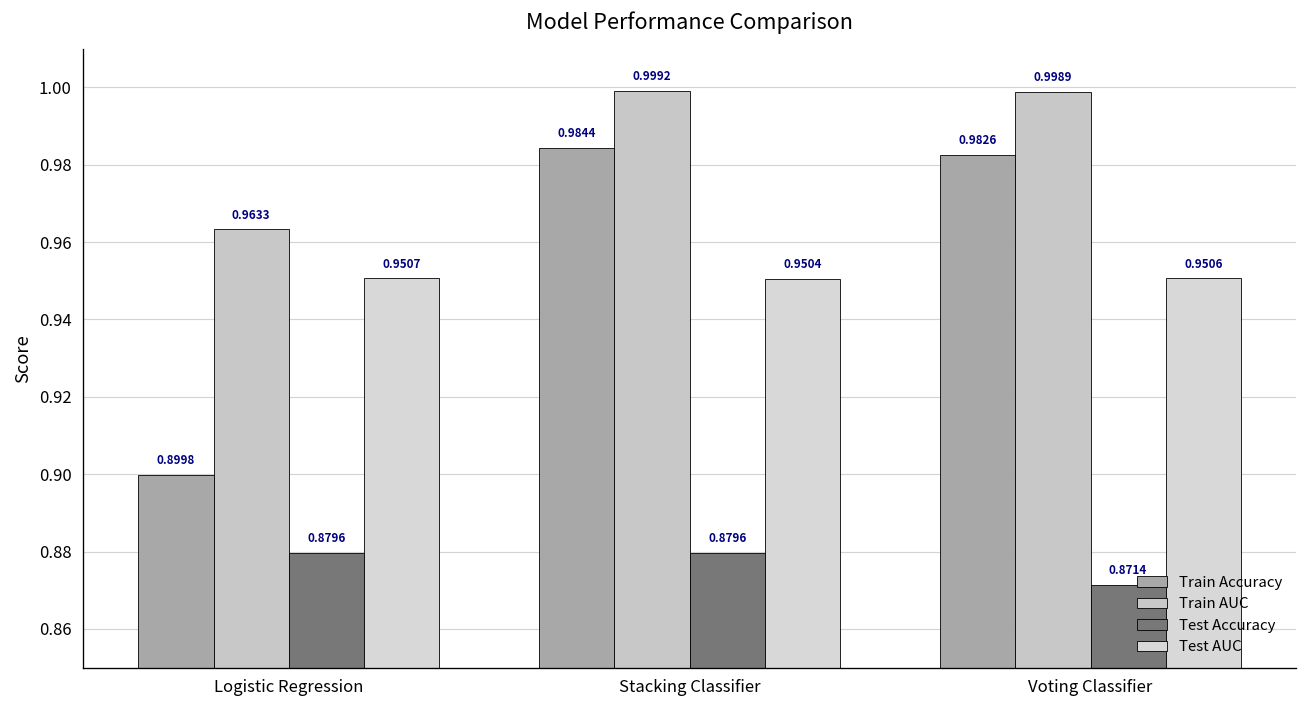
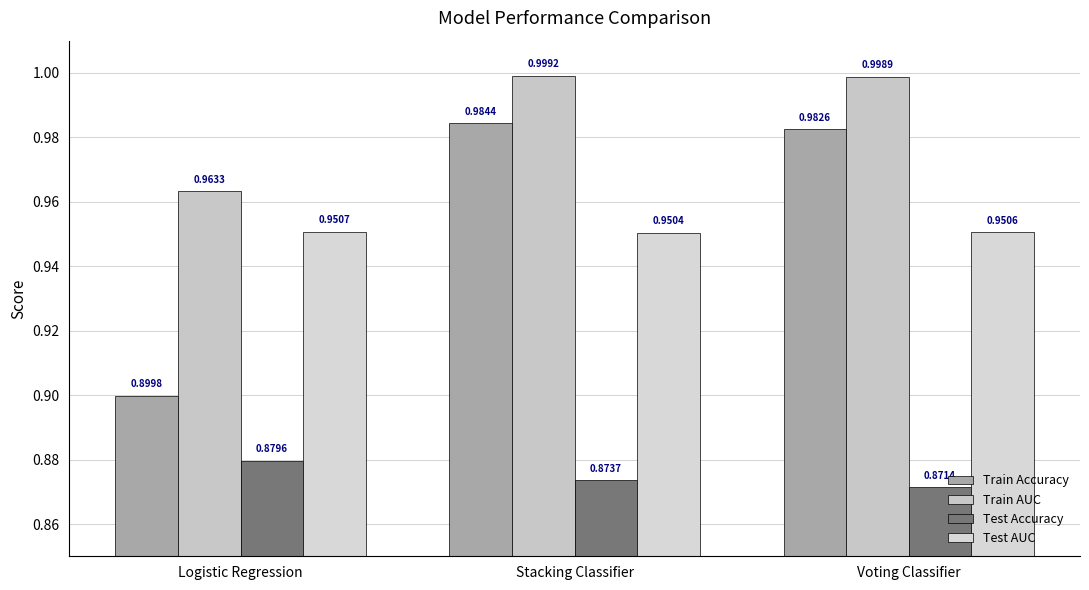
  {
    "Test Accuracy": {
      "Logistic Regression": 0.8796,
-     "Stacking Classifier": 0.8796,
+     "Stacking Classifier": 0.8737,
      "Voting Classifier": 0.8714
    }
  }
